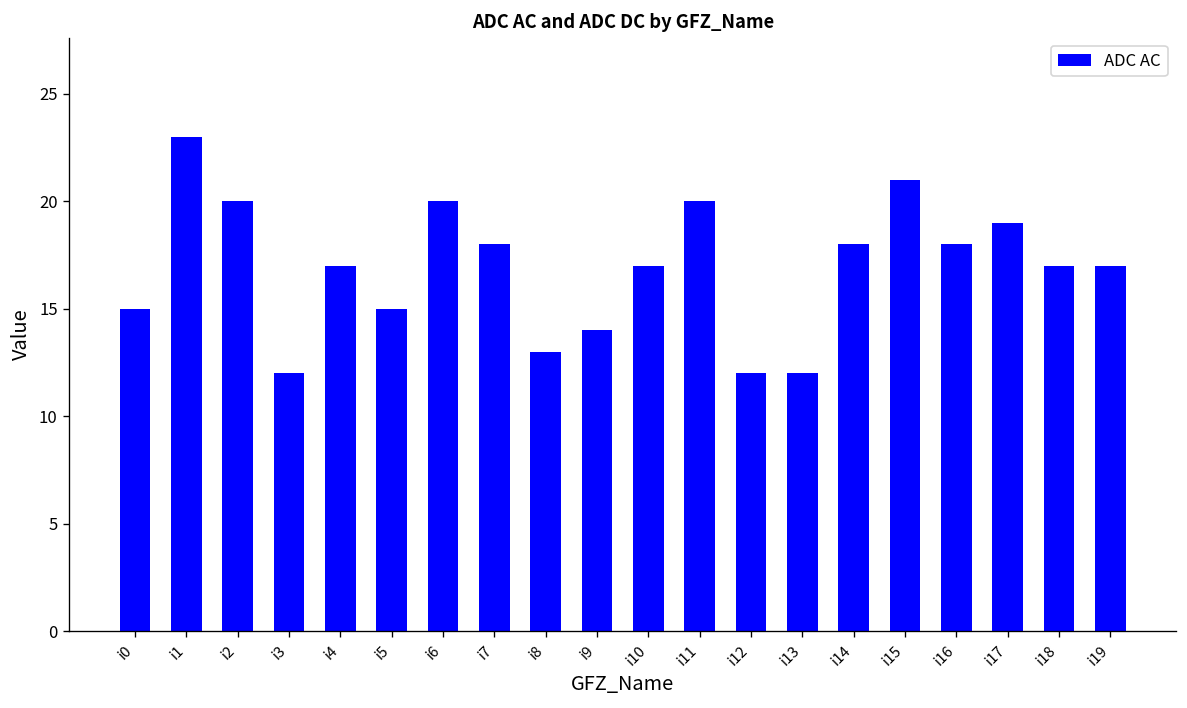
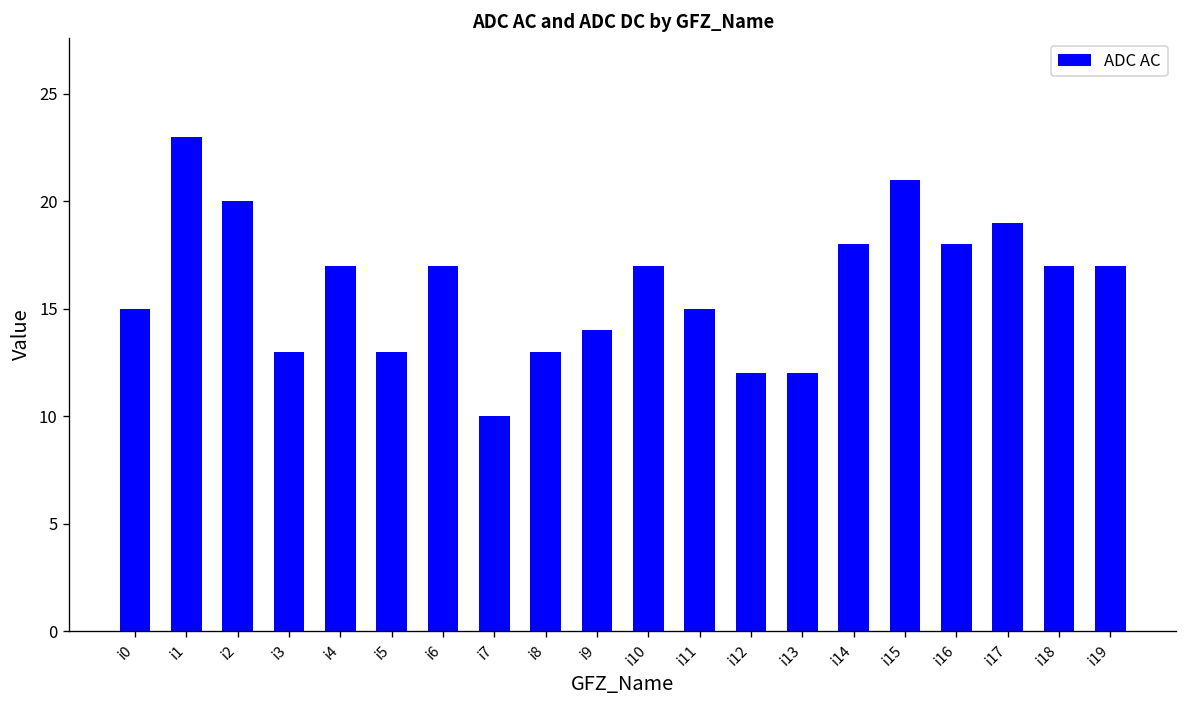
  {
    "i0": 15,
    "i1": 23,
    "i2": 20,
-   "i3": 12,
+   "i3": 13,
    "i4": 17,
-   "i5": 15,
-   "i6": 20,
-   "i7": 18,
+   "i5": 13,
+   "i6": 17,
+   "i7": 10,
    "i8": 13,
    "i9": 14,
    "i10": 17,
-   "i11": 20,
+   "i11": 15,
    "i12": 12,
    "i13": 12,
    "i14": 18,
    "i15": 21,
    "i16": 18,
    "i17": 19,
    "i18": 17,
    "i19": 17
  }
